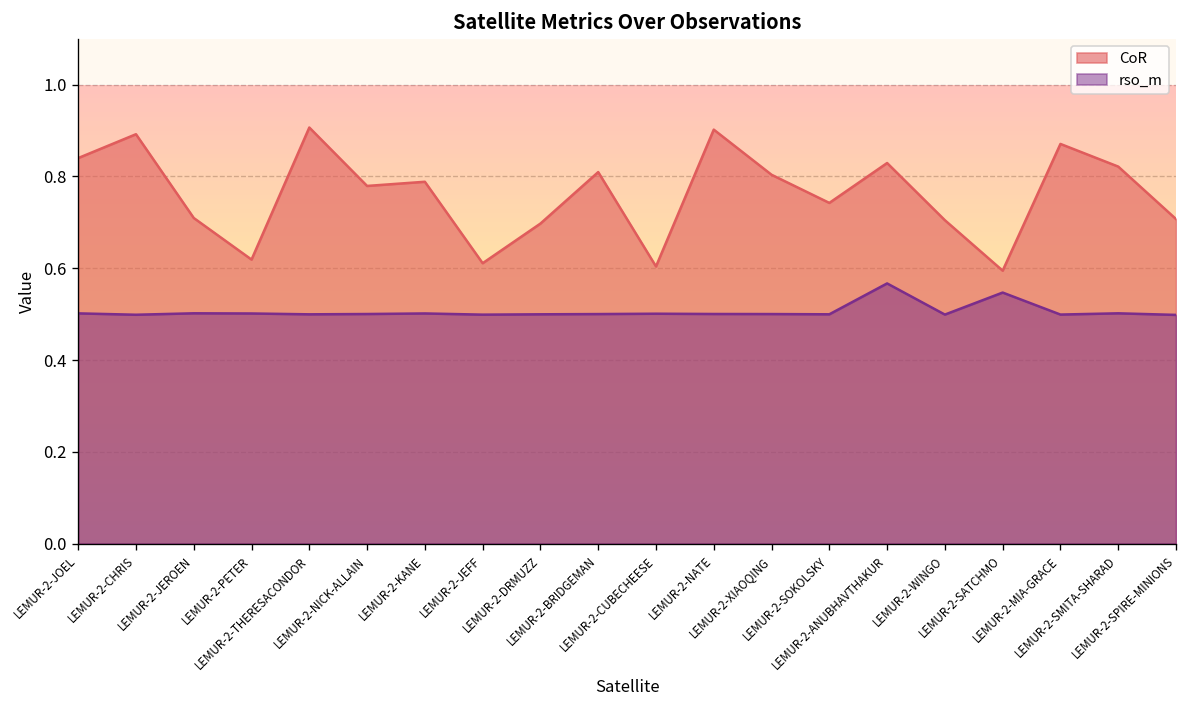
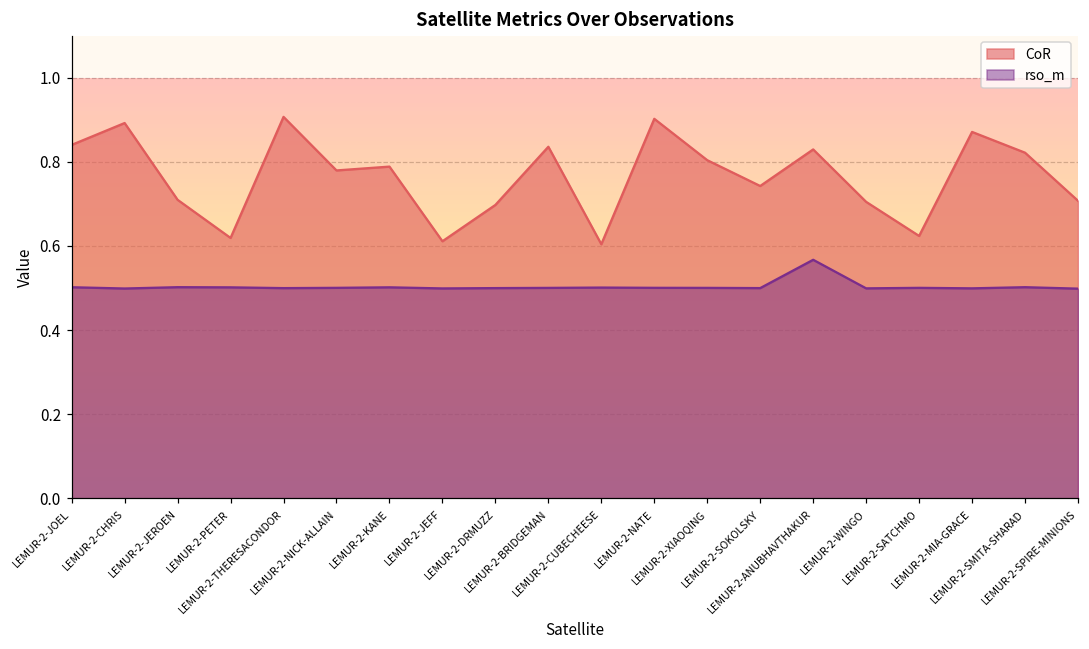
  {
    "CoR": {
      "LEMUR-2-JOEL": 0.84,
      "LEMUR-2-CHRIS": 0.89,
      "LEMUR-2-JEROEN": 0.71,
      "LEMUR-2-PETER": 0.62,
      "LEMUR-2-THERESACONDOR": 0.91,
      "LEMUR-2-NICK-ALLAIN": 0.78,
      "LEMUR-2-KANE": 0.79,
      "LEMUR-2-JEFF": 0.61,
      "LEMUR-2-DRMUZZ": 0.70,
-     "LEMUR-2-BRIDGEMAN": 0.81,
+     "LEMUR-2-BRIDGEMAN": 0.84,
      "LEMUR-2-CUBECHEESE": 0.60,
      "LEMUR-2-NATE": 0.90,
      "LEMUR-2-XIAOQING": 0.80,
      "LEMUR-2-SOKOLSKY": 0.74,
      "LEMUR-2-ANUBHAVTHAKUR": 0.83,
      "LEMUR-2-WINGO": 0.70,
-     "LEMUR-2-SATCHMO": 0.59,
+     "LEMUR-2-SATCHMO": 0.62,
      "LEMUR-2-MIA-GRACE": 0.87,
      "LEMUR-2-SMITA-SHARAD": 0.82,
      "LEMUR-2-SPIRE-MINIONS": 0.71
    },
    "rso_m": {
      "LEMUR-2-JOEL": 0.50,
      "LEMUR-2-CHRIS": 0.50,
      "LEMUR-2-JEROEN": 0.50,
      "LEMUR-2-PETER": 0.50,
      "LEMUR-2-THERESACONDOR": 0.50,
      "LEMUR-2-NICK-ALLAIN": 0.50,
      "LEMUR-2-KANE": 0.50,
      "LEMUR-2-JEFF": 0.50,
      "LEMUR-2-DRMUZZ": 0.50,
      "LEMUR-2-BRIDGEMAN": 0.50,
      "LEMUR-2-CUBECHEESE": 0.50,
      "LEMUR-2-NATE": 0.50,
      "LEMUR-2-XIAOQING": 0.50,
      "LEMUR-2-SOKOLSKY": 0.50,
      "LEMUR-2-ANUBHAVTHAKUR": 0.57,
      "LEMUR-2-WINGO": 0.50,
-     "LEMUR-2-SATCHMO": 0.55,
+     "LEMUR-2-SATCHMO": 0.50,
      "LEMUR-2-MIA-GRACE": 0.50,
      "LEMUR-2-SMITA-SHARAD": 0.50,
      "LEMUR-2-SPIRE-MINIONS": 0.50
    }
  }
